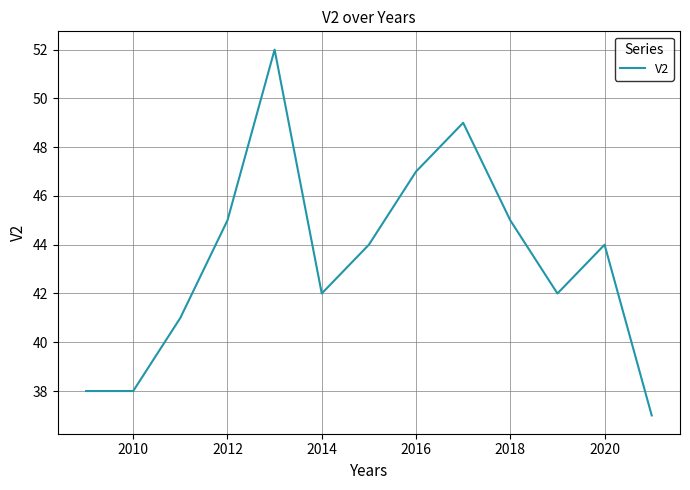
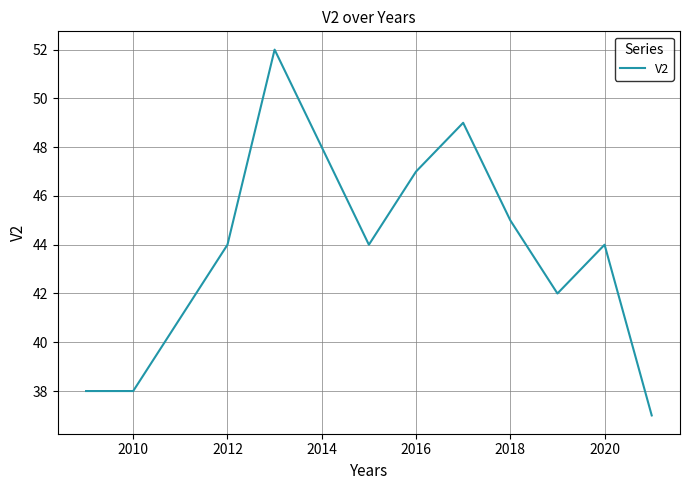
  {
    "2010": 38,
-   "2012": 45,
-   "2014": 42,
+   "2012": 44,
+   "2014": 48,
    "2016": 47,
    "2018": 45,
    "2020": 44
  }
